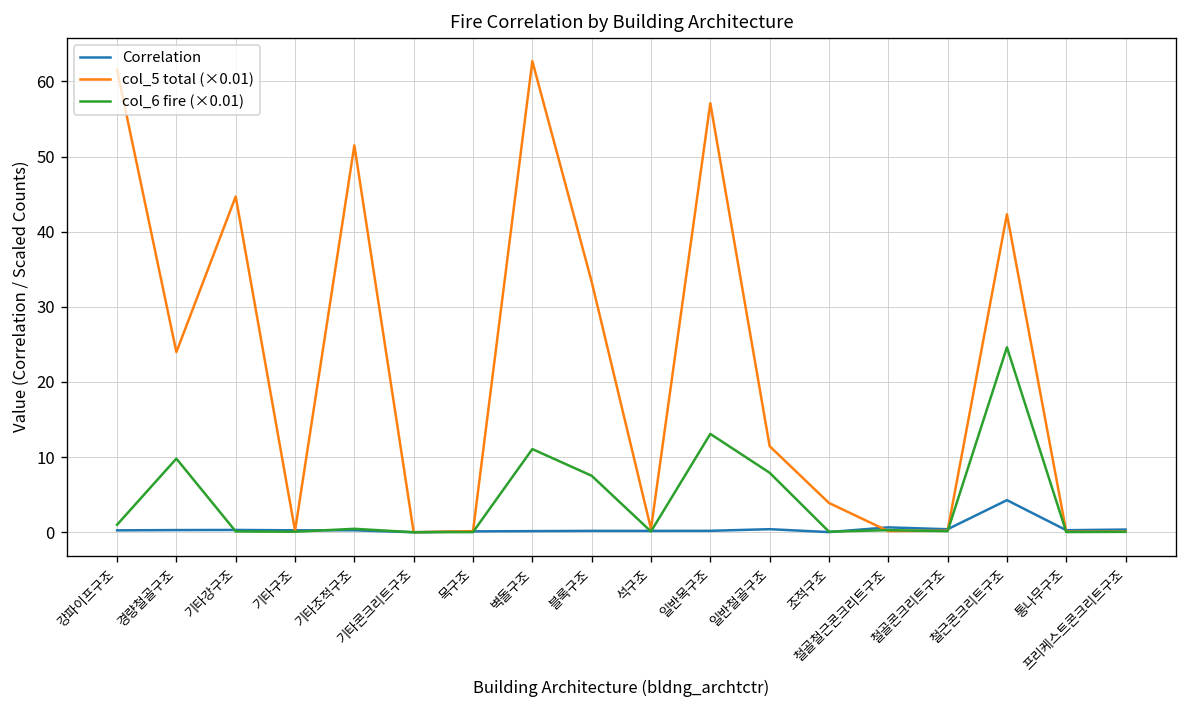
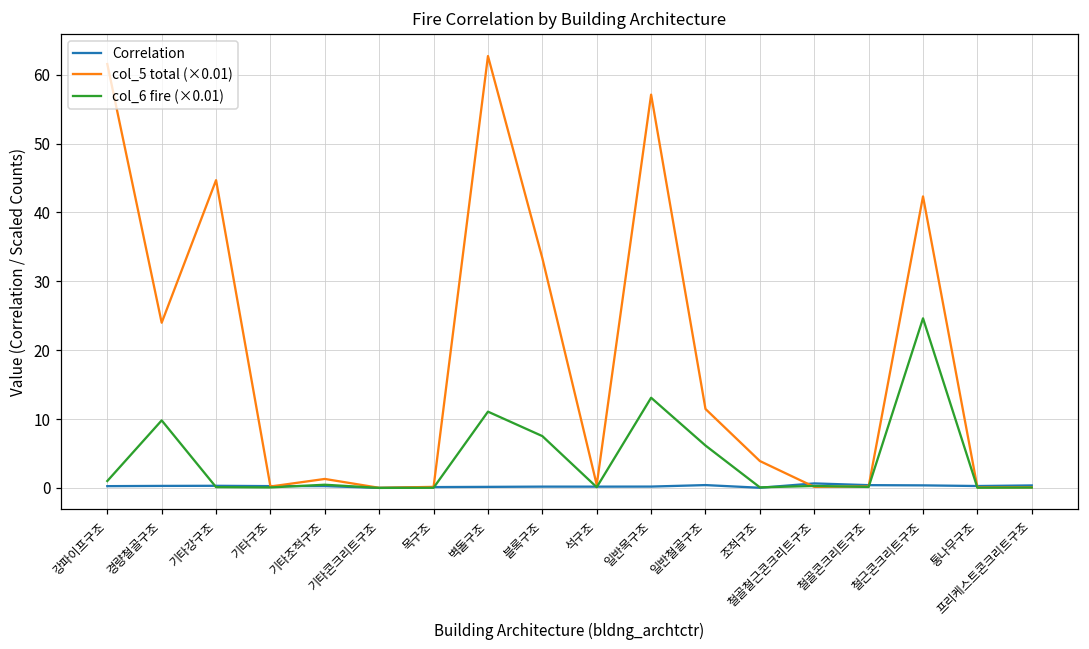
  {
    "Correlation": {
      "강파이프구조": 0,
      "경량철골구조": 0,
      "벽돌구조": 0,
      "블록구조": 0,
      "일반목구조": 0,
      "일반철골구조": 0,
-     "철근콘크리트구조": 4
+     "철근콘크리트구조": 0
    },
    "col_5 total (×0.01)": {
      "경량철골구조": 24,
      "기타강구조": 45,
-     "기타조적구조": 51,
+     "기타조적구조": 1,
      "벽돌구조": 63,
      "블록구조": 33,
      "일반목구조": 57,
      "일반철골구조": 11,
      "조적구조": 4,
      "철근콘크리트구조": 42
    },
    "col_6 fire (×0.01)": {
      "강파이프구조": 1,
      "경량철골구조": 10,
      "벽돌구조": 11,
      "블록구조": 8,
      "일반목구조": 13,
-     "일반철골구조": 8,
+     "일반철골구조": 6,
      "철근콘크리트구조": 25
    }
  }
